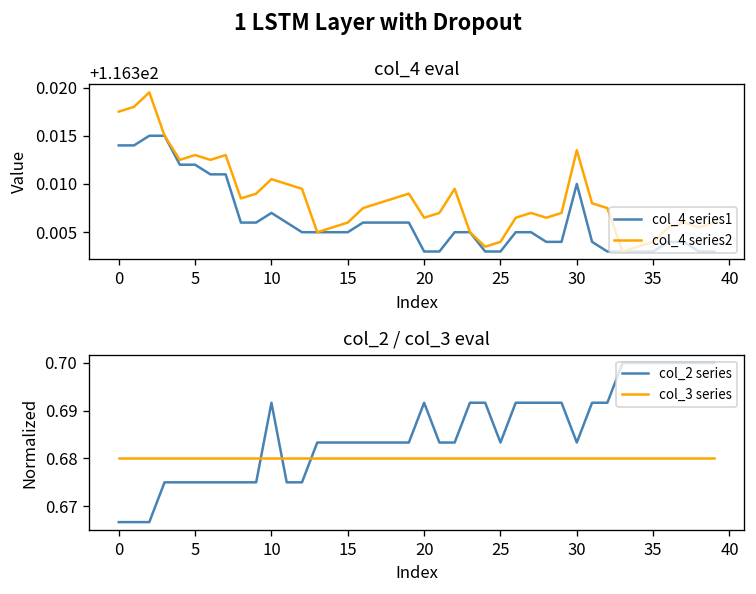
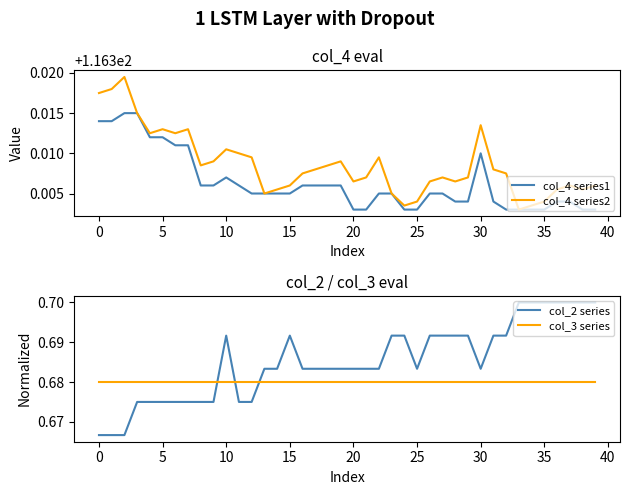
  {
    "col_4 eval": {
      "col_4 series1": {
        "0": 116.314,
        "5": 116.312,
        "10": 116.307,
        "15": 116.305,
        "20": 116.303,
        "25": 116.303,
        "30": 116.310
      },
      "col_4 series2": {
        "0": 116.318,
        "5": 116.313,
        "10": 116.311,
        "15": 116.306,
        "20": 116.307,
        "25": 116.304,
        "30": 116.314
      }
    },
    "col_2 / col_3 eval": {
      "col_2 series": {
        "0": 0.667,
        "5": 0.675,
        "10": 0.692,
-       "15": 0.683,
-       "20": 0.692,
+       "15": 0.692,
+       "20": 0.683,
        "25": 0.683,
        "30": 0.683
      },
      "col_3 series": {
        "0": 0.680,
        "5": 0.680,
        "10": 0.680,
        "15": 0.680,
        "20": 0.680,
        "25": 0.680,
        "30": 0.680,
        "35": 0.680
      }
    }
  }
